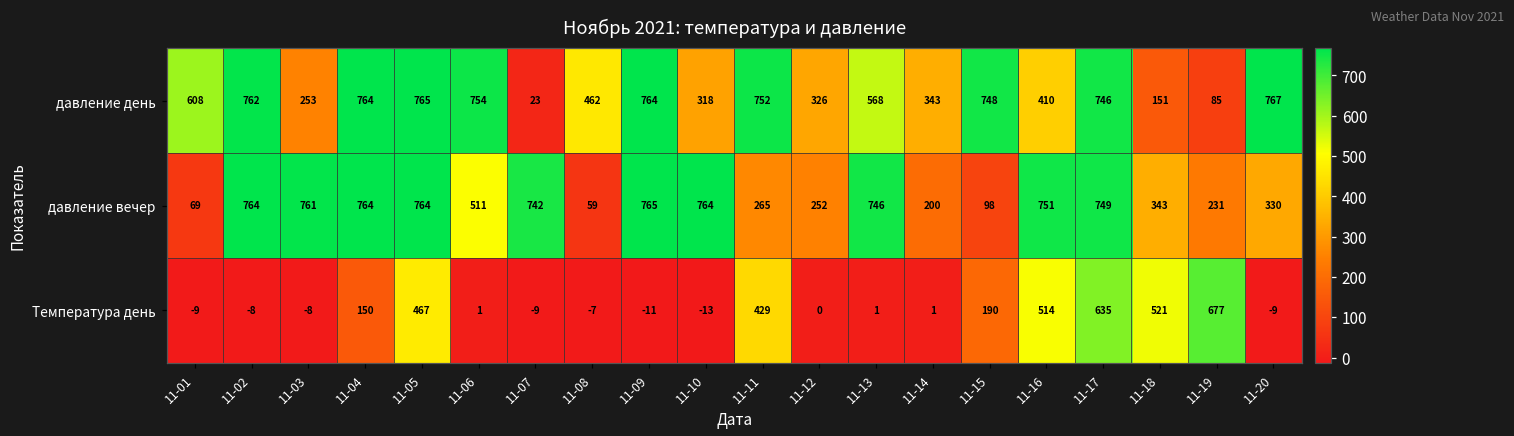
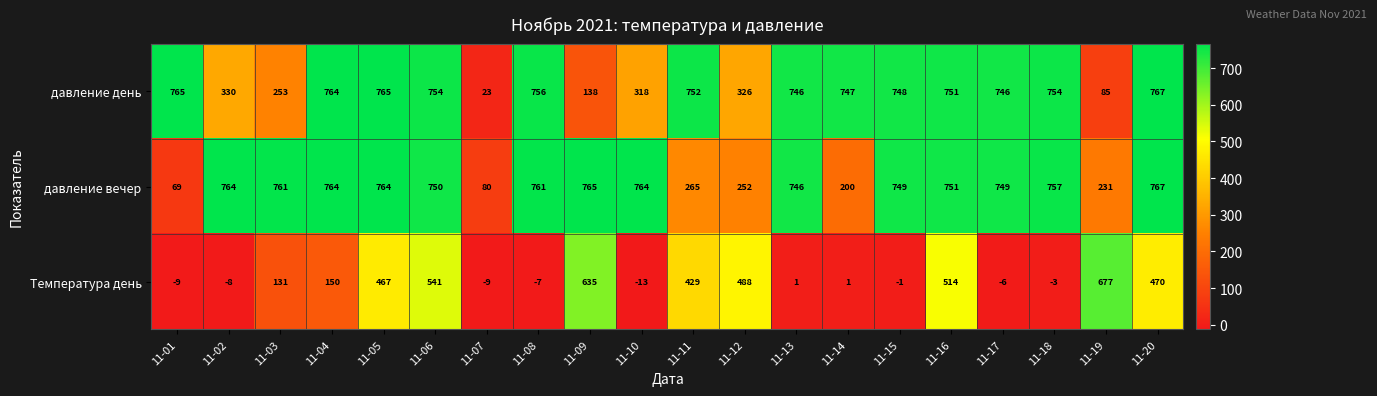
  {
    "давление день": {
-     "11-01": 608,
-     "11-02": 762,
+     "11-01": 765,
+     "11-02": 330,
      "11-03": 253,
      "11-04": 764,
      "11-05": 765,
      "11-06": 754,
      "11-07": 23,
-     "11-08": 462,
-     "11-09": 764,
+     "11-08": 756,
+     "11-09": 138,
      "11-10": 318,
      "11-11": 752,
      "11-12": 326,
-     "11-13": 568,
-     "11-14": 343,
+     "11-13": 746,
+     "11-14": 747,
      "11-15": 748,
-     "11-16": 410,
+     "11-16": 751,
      "11-17": 746,
-     "11-18": 151,
+     "11-18": 754,
      "11-19": 85,
      "11-20": 767
    },
    "давление вечер": {
      "11-01": 69,
      "11-02": 764,
      "11-03": 761,
      "11-04": 764,
      "11-05": 764,
-     "11-06": 511,
-     "11-07": 742,
-     "11-08": 59,
+     "11-06": 750,
+     "11-07": 80,
+     "11-08": 761,
      "11-09": 765,
      "11-10": 764,
      "11-11": 265,
      "11-12": 252,
      "11-13": 746,
      "11-14": 200,
-     "11-15": 98,
+     "11-15": 749,
      "11-16": 751,
      "11-17": 749,
-     "11-18": 343,
+     "11-18": 757,
      "11-19": 231,
-     "11-20": 330
+     "11-20": 767
    },
    "Температура день": {
      "11-01": -9,
      "11-02": -8,
-     "11-03": -8,
+     "11-03": 131,
      "11-04": 150,
      "11-05": 467,
-     "11-06": 1,
+     "11-06": 541,
      "11-07": -9,
      "11-08": -7,
-     "11-09": -11,
+     "11-09": 635,
      "11-10": -13,
      "11-11": 429,
-     "11-12": 0,
+     "11-12": 488,
      "11-13": 1,
      "11-14": 1,
-     "11-15": 190,
+     "11-15": -1,
      "11-16": 514,
-     "11-17": 635,
-     "11-18": 521,
+     "11-17": -6,
+     "11-18": -3,
      "11-19": 677,
-     "11-20": -9
+     "11-20": 470
    }
  }
